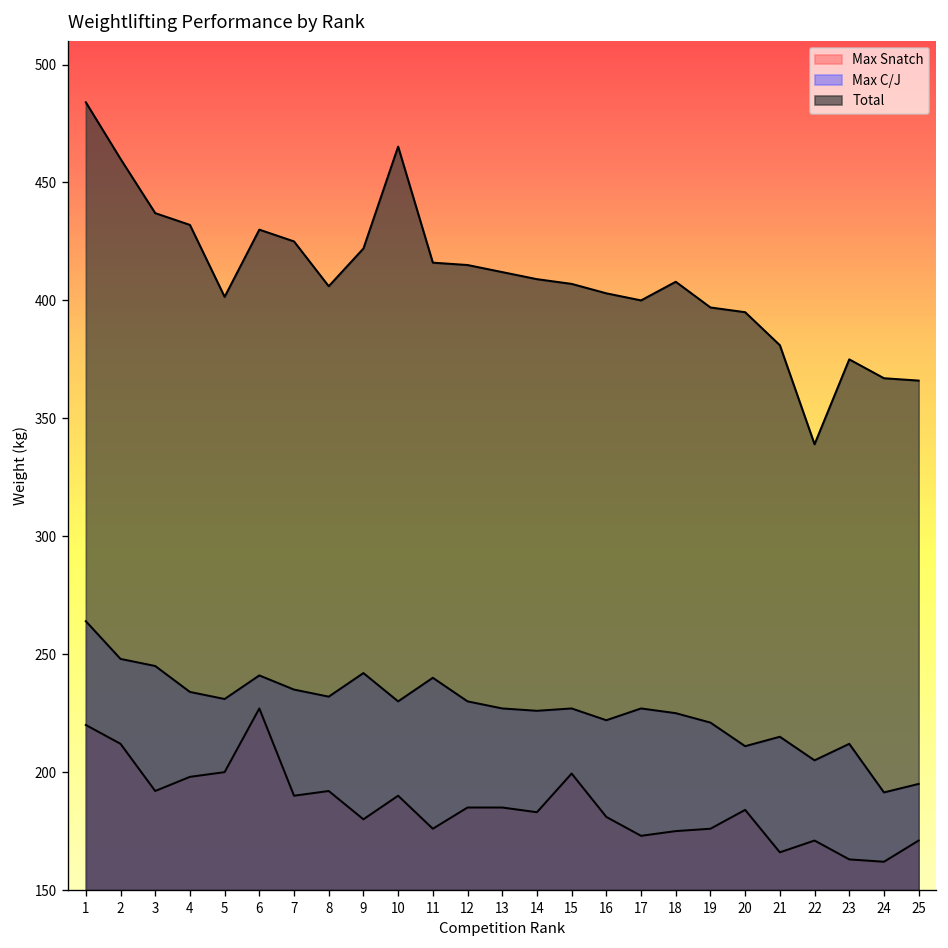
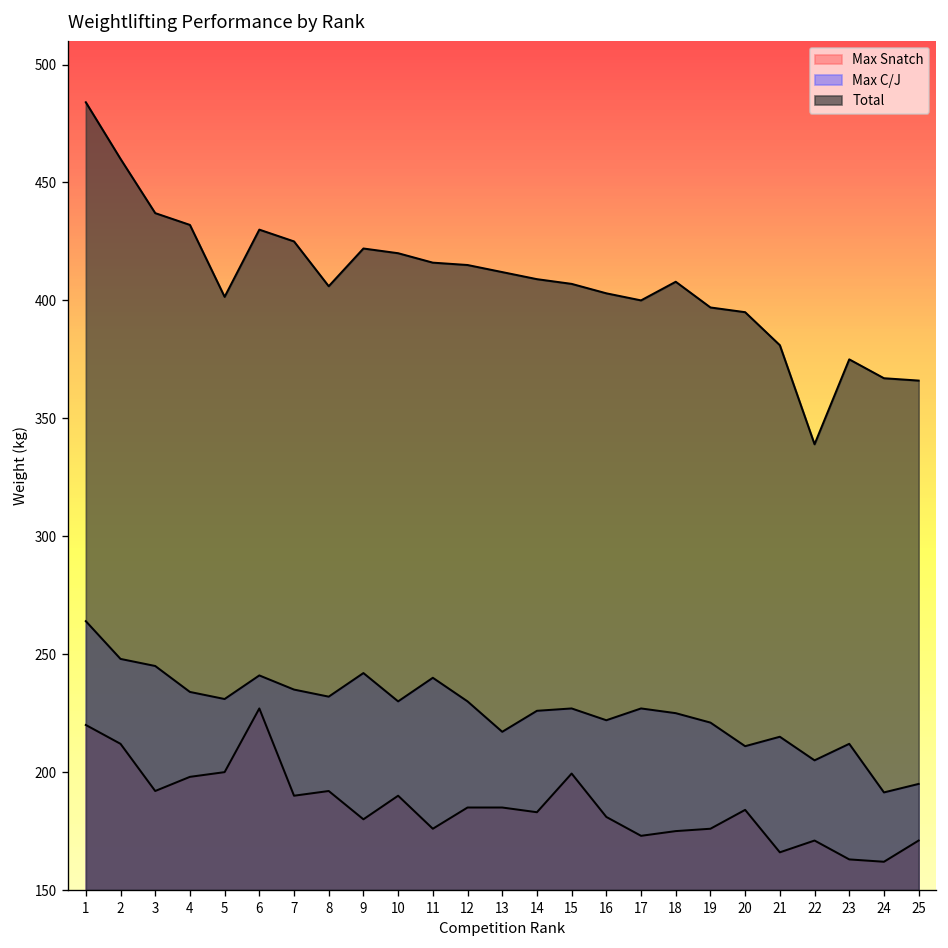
  {
    "Max Snatch": {
      "1": 220,
      "2": 212,
      "3": 192,
      "4": 198,
      "5": 200,
      "6": 227,
      "7": 190,
      "8": 192,
      "9": 180,
      "10": 190,
      "11": 176,
      "12": 185,
      "13": 185,
      "14": 183,
      "15": 199,
      "16": 181,
      "17": 173,
      "18": 175,
      "19": 176,
      "20": 184,
      "21": 166,
      "22": 171,
      "23": 163,
      "24": 162,
      "25": 171
    },
    "Max C/J": {
      "1": 264,
      "2": 248,
      "3": 245,
      "4": 234,
      "5": 231,
      "6": 241,
      "7": 235,
      "8": 232,
      "9": 242,
      "10": 230,
      "11": 240,
      "12": 230,
-     "13": 227,
+     "13": 217,
      "14": 226,
      "15": 227,
      "16": 222,
      "17": 227,
      "18": 225,
      "19": 221,
      "20": 211,
      "21": 215,
      "22": 205,
      "23": 212,
      "24": 191,
      "25": 195
    },
    "Total": {
      "1": 484,
      "2": 460,
      "3": 437,
      "4": 432,
      "5": 402,
      "6": 430,
      "7": 425,
      "8": 406,
      "9": 422,
-     "10": 465,
+     "10": 420,
      "11": 416,
      "12": 415,
      "13": 412,
      "14": 409,
      "15": 407,
      "16": 403,
      "17": 400,
      "18": 408,
      "19": 397,
      "20": 395,
      "21": 381,
      "22": 339,
      "23": 375,
      "24": 367,
      "25": 366
    }
  }
